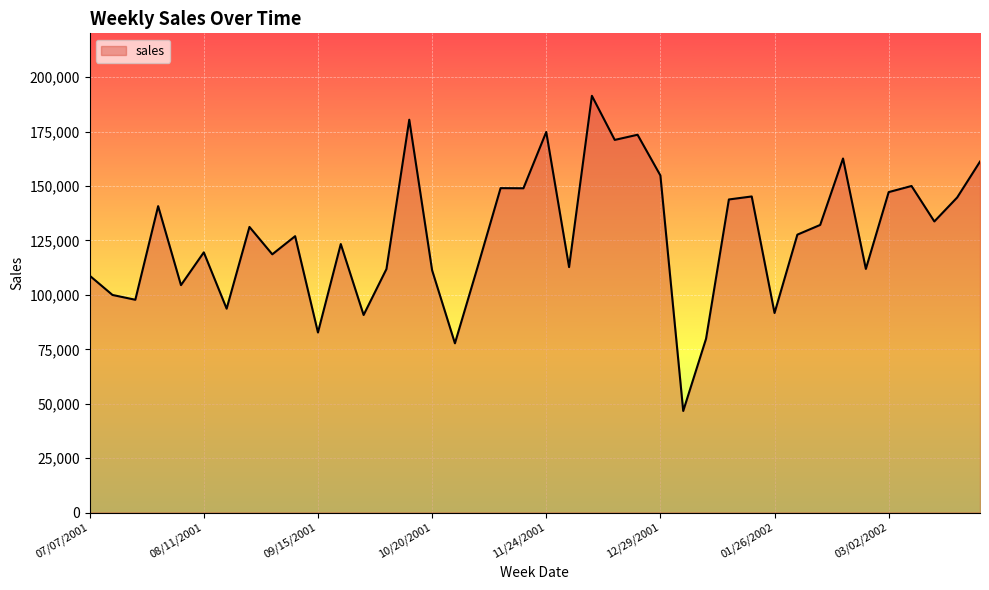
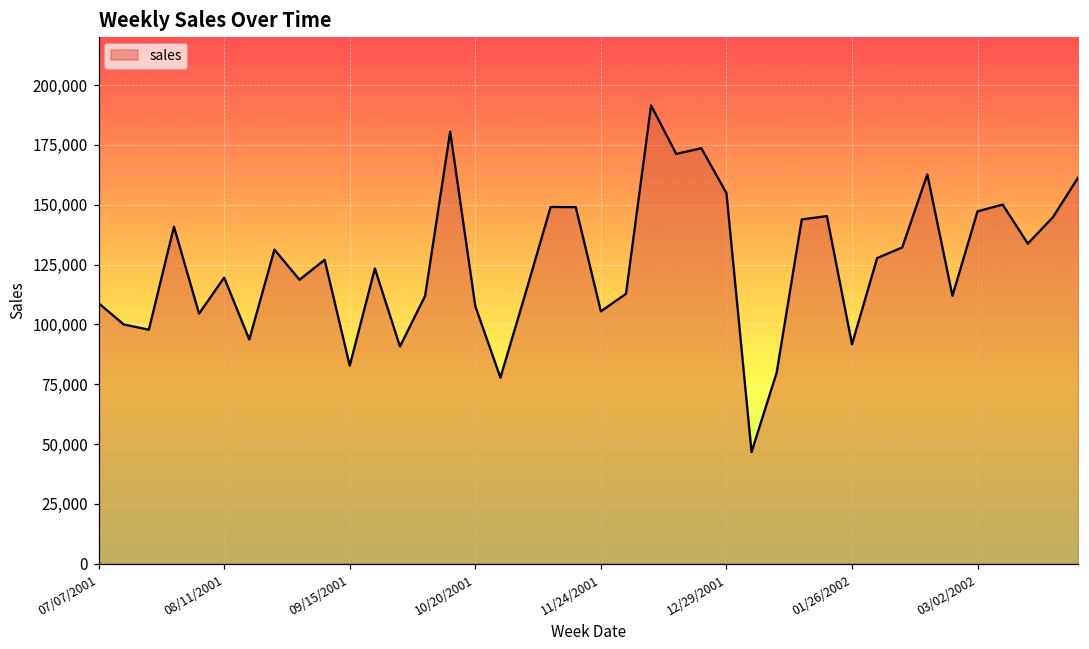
  {
    "07/07/2001": "109,000",
    "08/11/2001": "120,000",
    "09/15/2001": "83,000",
-   "10/20/2001": "111,000",
-   "11/24/2001": "175,000",
+   "10/20/2001": "108,000",
+   "11/24/2001": "105,000",
    "12/29/2001": "155,000",
    "01/26/2002": "92,000",
    "03/02/2002": "147,000"
  }
